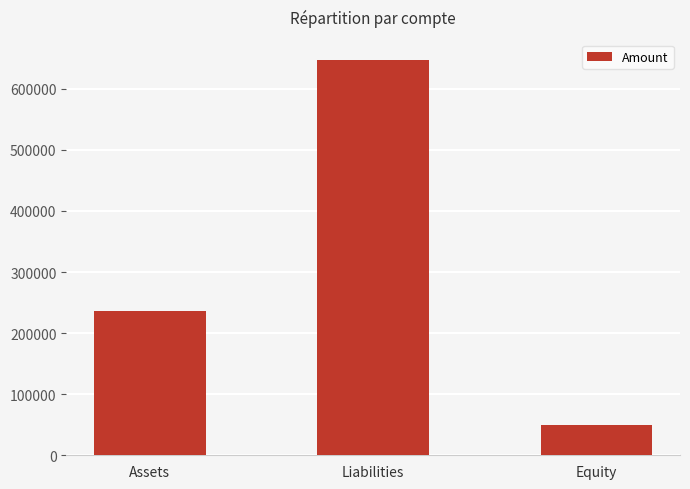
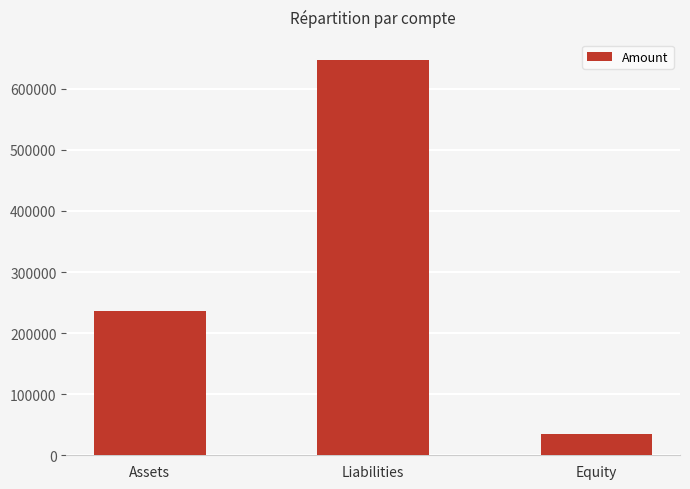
  {
    "Assets": 240000,
    "Liabilities": 650000,
-   "Equity": 50000
+   "Equity": 30000
  }
